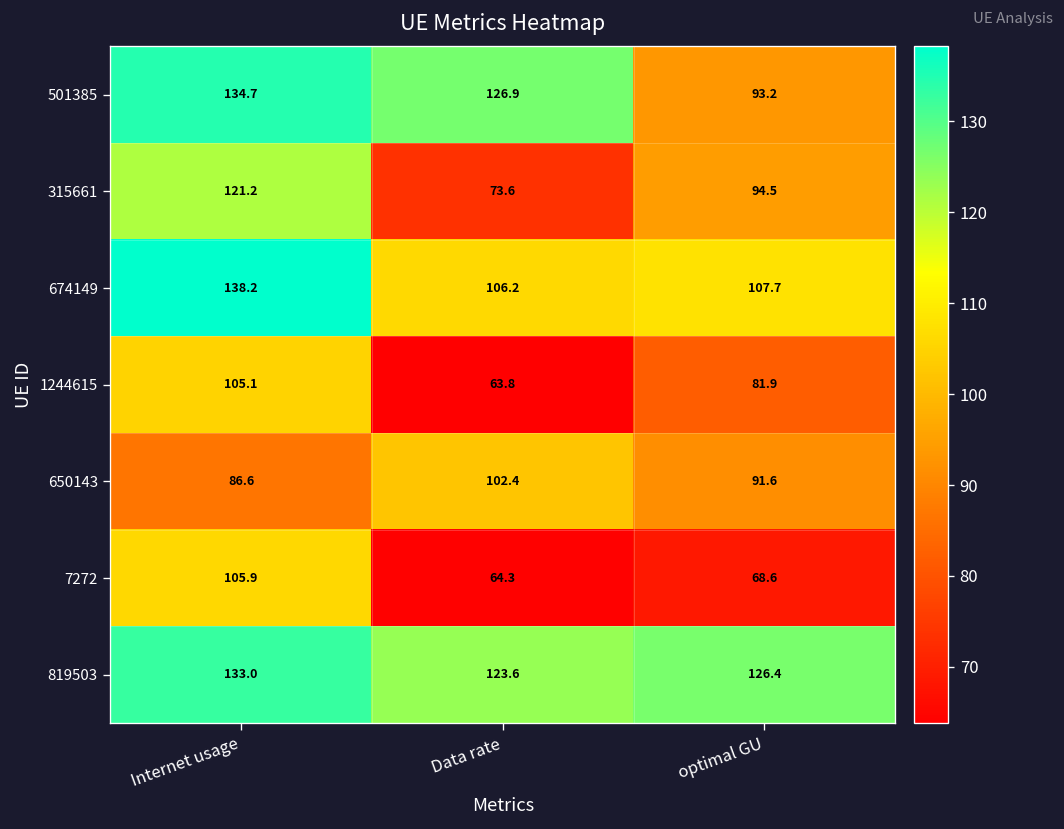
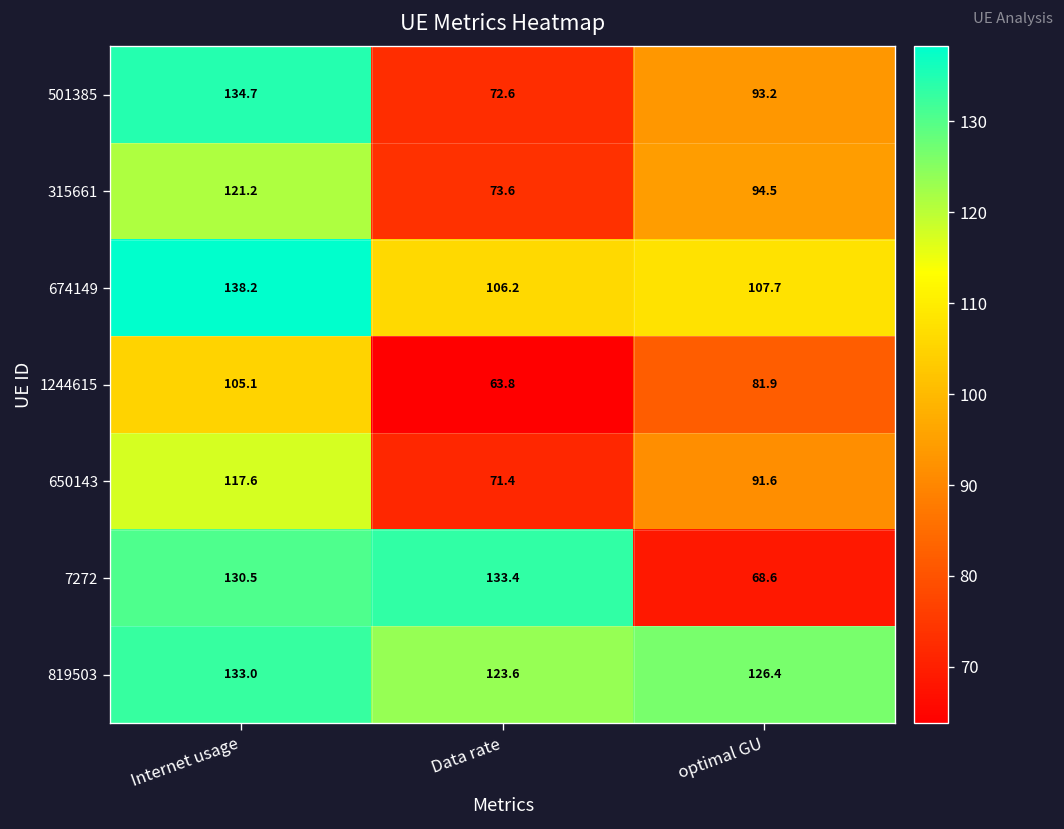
  {
    "501385": {
      "Internet usage": 134.7,
-     "Data rate": 126.9,
+     "Data rate": 72.6,
      "optimal GU": 93.2
    },
    "315661": {
      "Internet usage": 121.2,
      "Data rate": 73.6,
      "optimal GU": 94.5
    },
    "674149": {
      "Internet usage": 138.2,
      "Data rate": 106.2,
      "optimal GU": 107.7
    },
    "1244615": {
      "Internet usage": 105.1,
      "Data rate": 63.8,
      "optimal GU": 81.9
    },
    "650143": {
-     "Internet usage": 86.6,
-     "Data rate": 102.4,
+     "Internet usage": 117.6,
+     "Data rate": 71.4,
      "optimal GU": 91.6
    },
    "7272": {
-     "Internet usage": 105.9,
-     "Data rate": 64.3,
+     "Internet usage": 130.5,
+     "Data rate": 133.4,
      "optimal GU": 68.6
    },
    "819503": {
      "Internet usage": 133.0,
      "Data rate": 123.6,
      "optimal GU": 126.4
    }
  }
